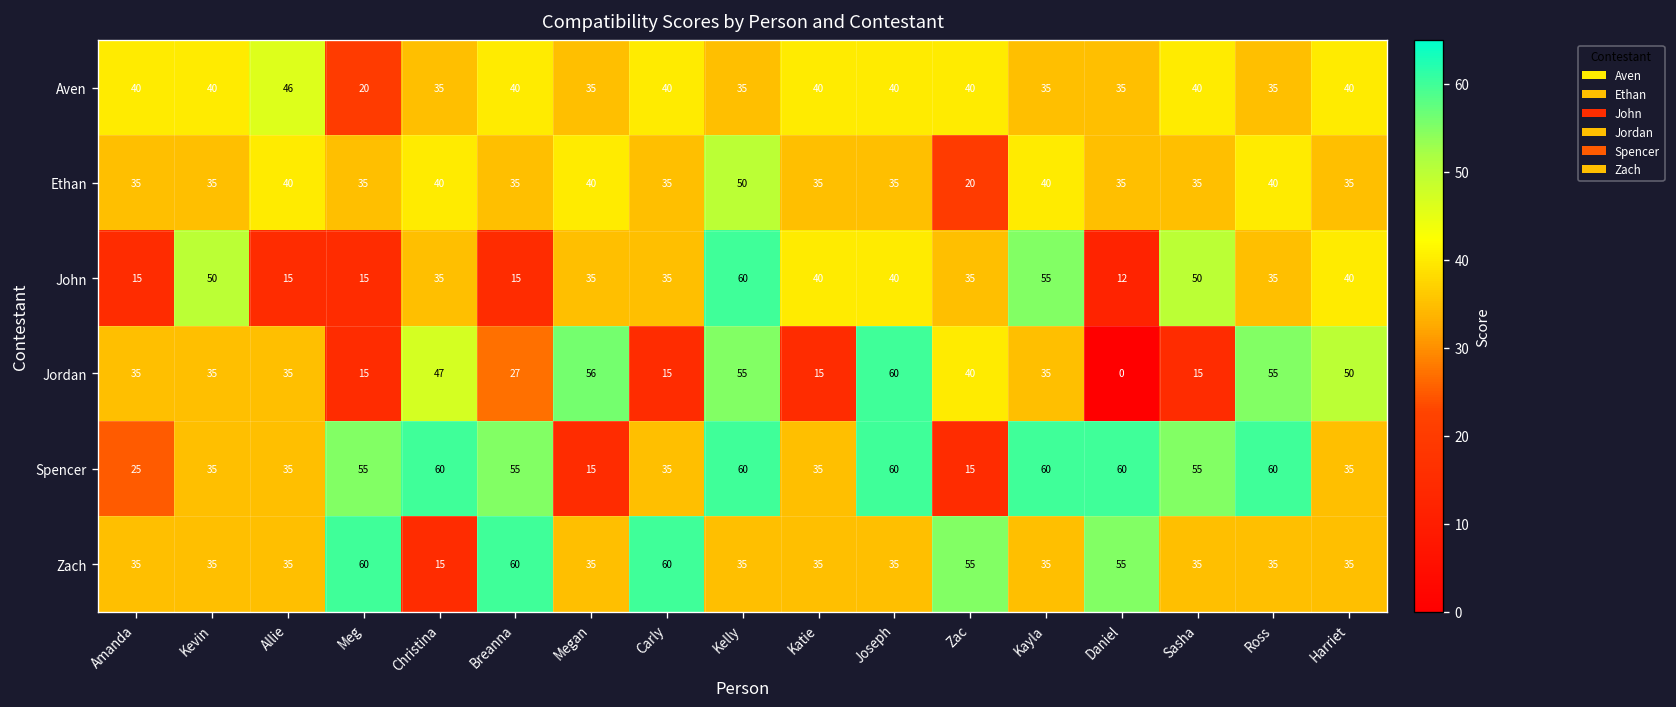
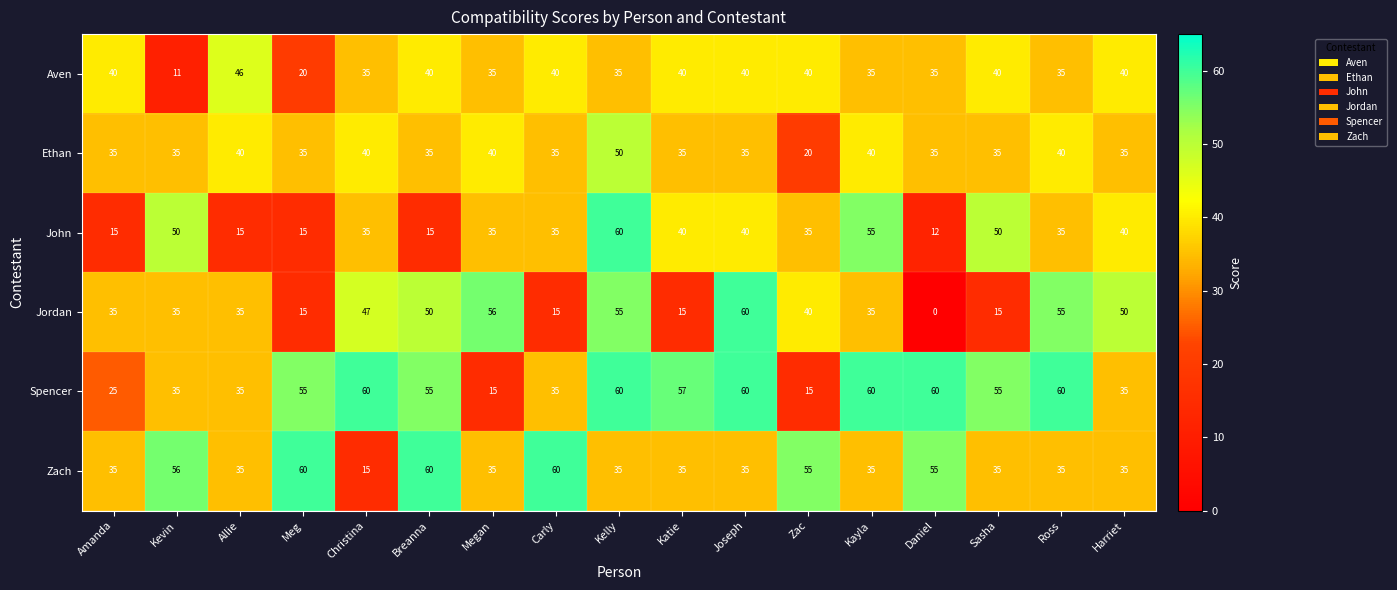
  {
    "Aven": {
      "Amanda": 40,
-     "Kevin": 40,
+     "Kevin": 11,
      "Allie": 46,
      "Meg": 20,
      "Christina": 35,
      "Breanna": 40,
      "Megan": 35,
      "Carly": 40,
      "Kelly": 35,
      "Katie": 40,
      "Joseph": 40,
      "Zac": 40,
      "Kayla": 35,
      "Daniel": 35,
      "Sasha": 40,
      "Ross": 35,
      "Harriet": 40
    },
    "Ethan": {
      "Amanda": 35,
      "Kevin": 35,
      "Allie": 40,
      "Meg": 35,
      "Christina": 40,
      "Breanna": 35,
      "Megan": 40,
      "Carly": 35,
      "Kelly": 50,
      "Katie": 35,
      "Joseph": 35,
      "Zac": 20,
      "Kayla": 40,
      "Daniel": 35,
      "Sasha": 35,
      "Ross": 40,
      "Harriet": 35
    },
    "John": {
      "Amanda": 15,
      "Kevin": 50,
      "Allie": 15,
      "Meg": 15,
      "Christina": 35,
      "Breanna": 15,
      "Megan": 35,
      "Carly": 35,
      "Kelly": 60,
      "Katie": 40,
      "Joseph": 40,
      "Zac": 35,
      "Kayla": 55,
      "Daniel": 12,
      "Sasha": 50,
      "Ross": 35,
      "Harriet": 40
    },
    "Jordan": {
      "Amanda": 35,
      "Kevin": 35,
      "Allie": 35,
      "Meg": 15,
      "Christina": 47,
-     "Breanna": 27,
+     "Breanna": 50,
      "Megan": 56,
      "Carly": 15,
      "Kelly": 55,
      "Katie": 15,
      "Joseph": 60,
      "Zac": 40,
      "Kayla": 35,
      "Daniel": 0,
      "Sasha": 15,
      "Ross": 55,
      "Harriet": 50
    },
    "Spencer": {
      "Amanda": 25,
      "Kevin": 35,
      "Allie": 35,
      "Meg": 55,
      "Christina": 60,
      "Breanna": 55,
      "Megan": 15,
      "Carly": 35,
      "Kelly": 60,
-     "Katie": 35,
+     "Katie": 57,
      "Joseph": 60,
      "Zac": 15,
      "Kayla": 60,
      "Daniel": 60,
      "Sasha": 55,
      "Ross": 60,
      "Harriet": 35
    },
    "Zach": {
      "Amanda": 35,
-     "Kevin": 35,
+     "Kevin": 56,
      "Allie": 35,
      "Meg": 60,
      "Christina": 15,
      "Breanna": 60,
      "Megan": 35,
      "Carly": 60,
      "Kelly": 35,
      "Katie": 35,
      "Joseph": 35,
      "Zac": 55,
      "Kayla": 35,
      "Daniel": 55,
      "Sasha": 35,
      "Ross": 35,
      "Harriet": 35
    }
  }
